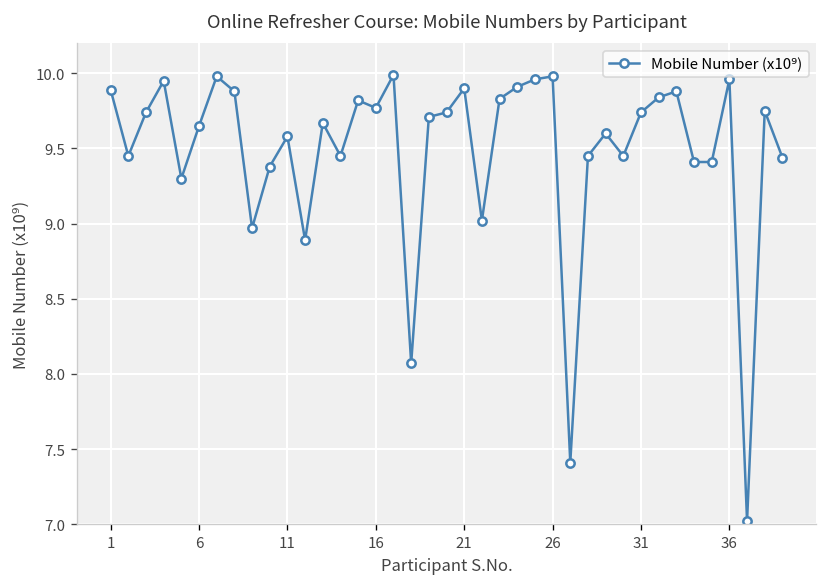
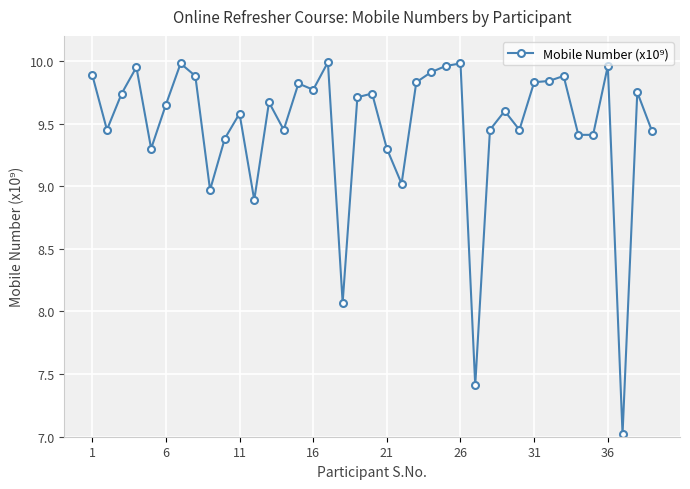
  {
    "1": 9.89,
    "6": 9.65,
    "11": 9.58,
    "16": 9.77,
-   "21": 9.9,
+   "21": 9.3,
    "26": 9.98,
-   "31": 9.74,
+   "31": 9.83,
    "36": 9.96
  }
